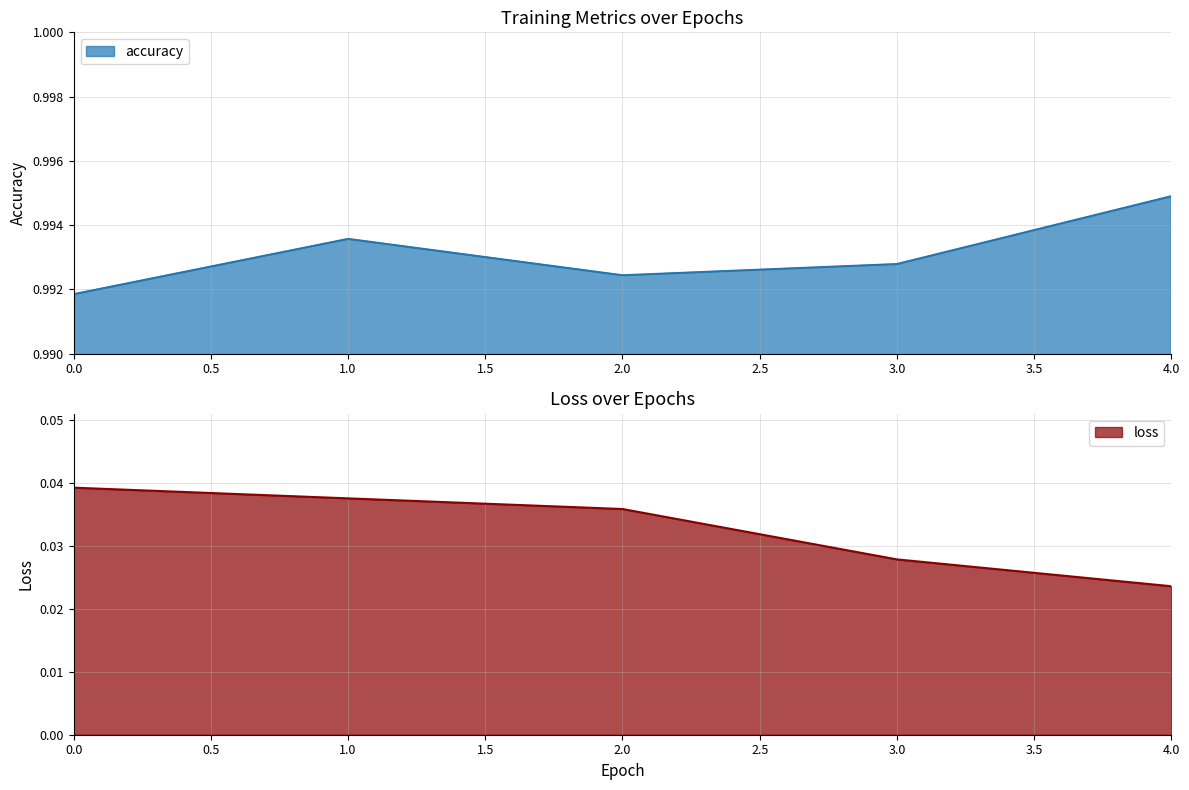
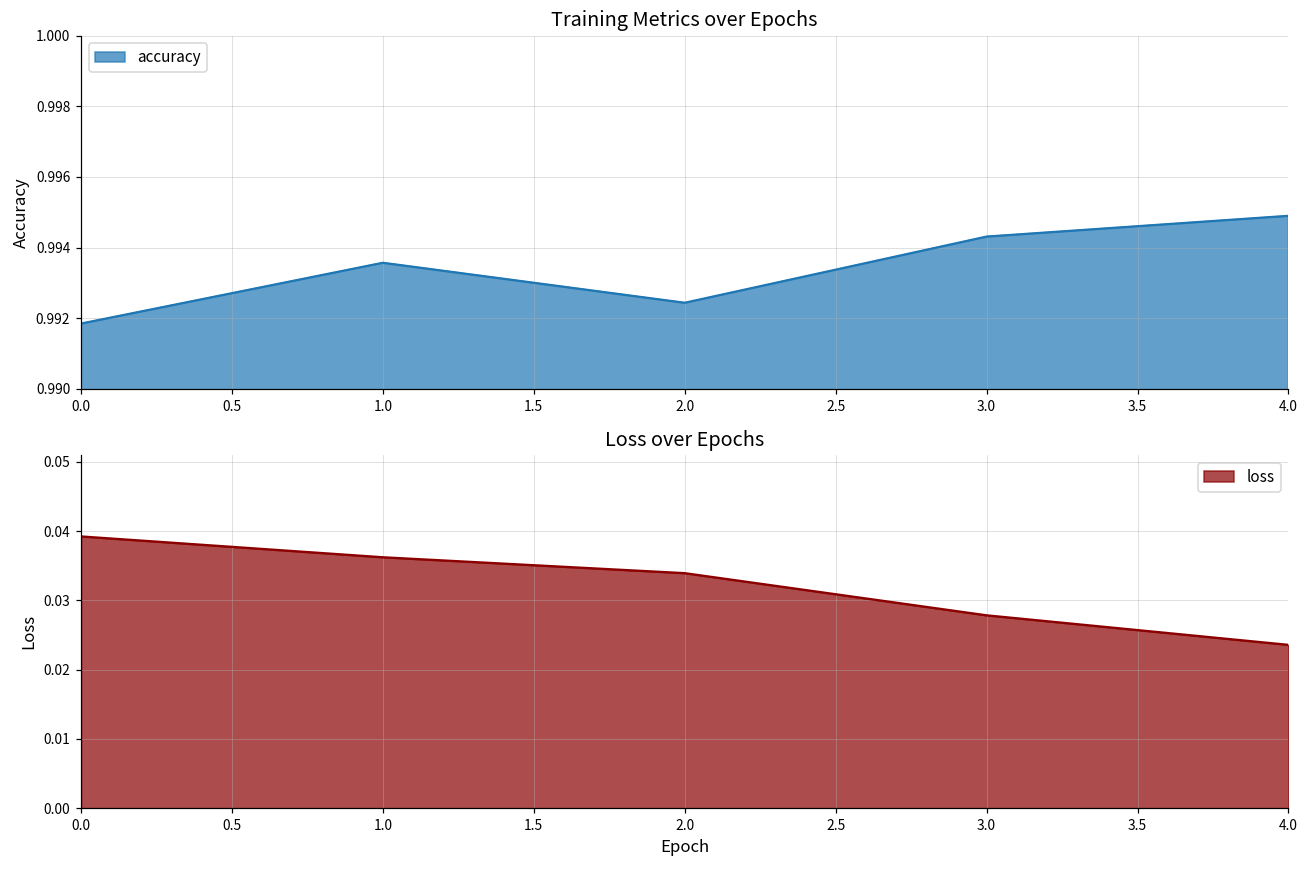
  {
    "Training Metrics over Epochs": {
      "0.0": 0.9918,
      "1.0": 0.9936,
      "2.0": 0.9924,
-     "3.0": 0.9928,
+     "3.0": 0.9943,
      "4.0": 0.9949
    },
    "Loss over Epochs": {
      "0.0": 0.039,
-     "1.0": 0.038,
-     "2.0": 0.036,
+     "1.0": 0.036,
+     "2.0": 0.034,
      "3.0": 0.028,
      "4.0": 0.024
    }
  }
